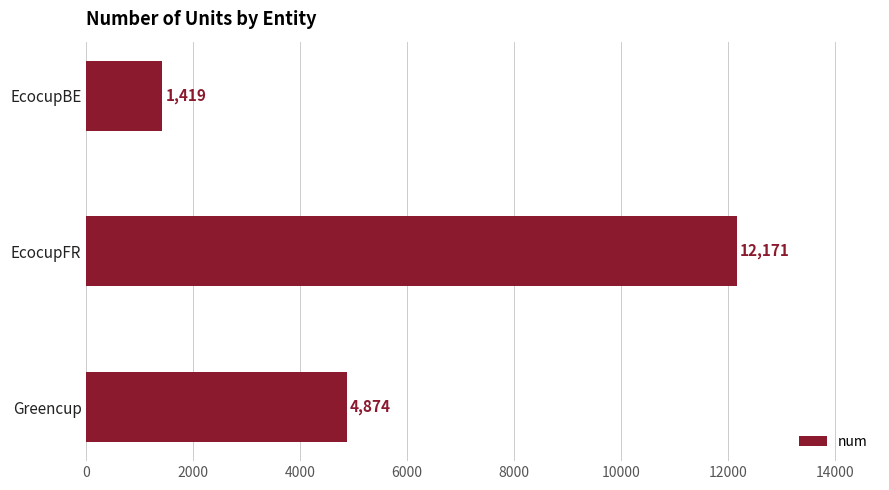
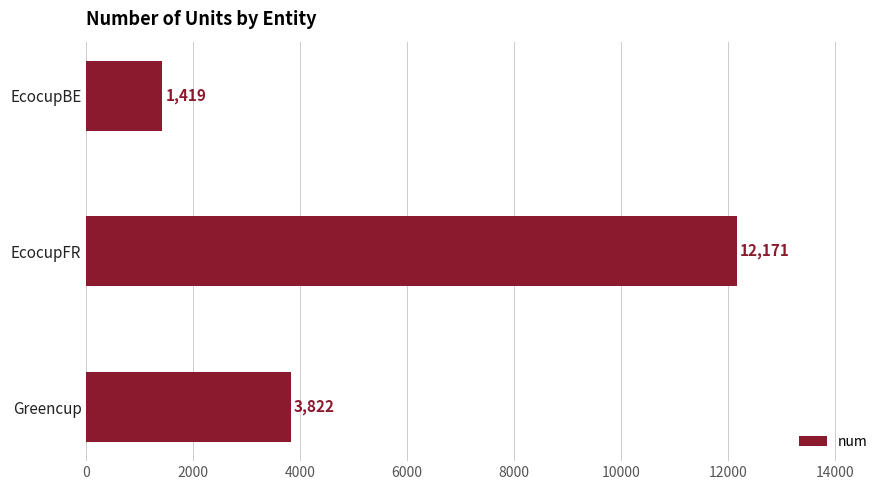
  {
    "EcocupBE": "1,419",
    "EcocupFR": "12,171",
-   "Greencup": "4,874"
+   "Greencup": "3,822"
  }
